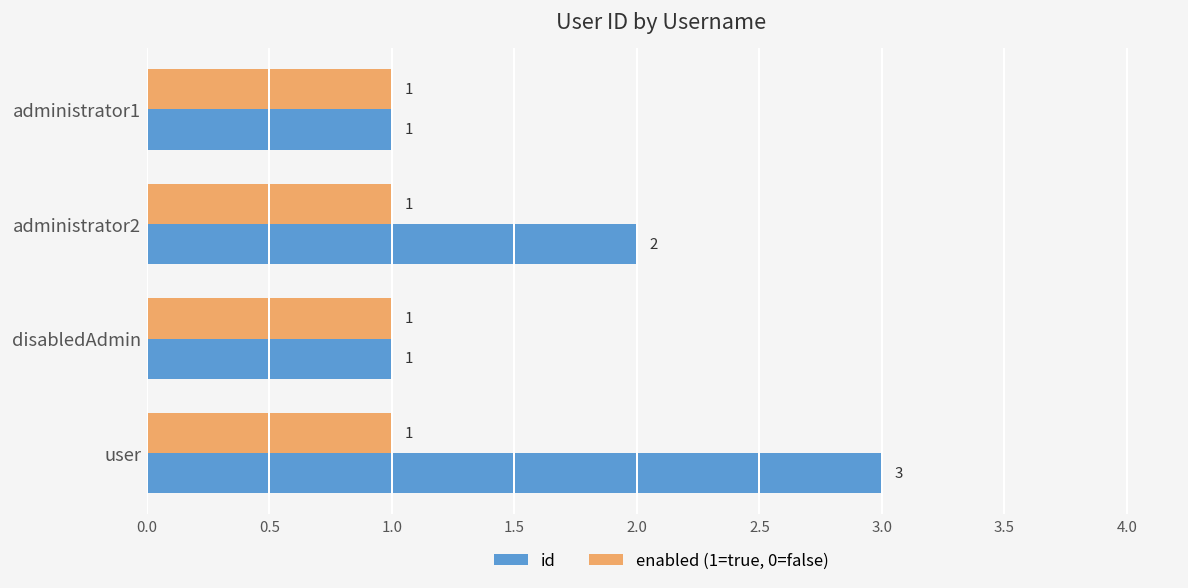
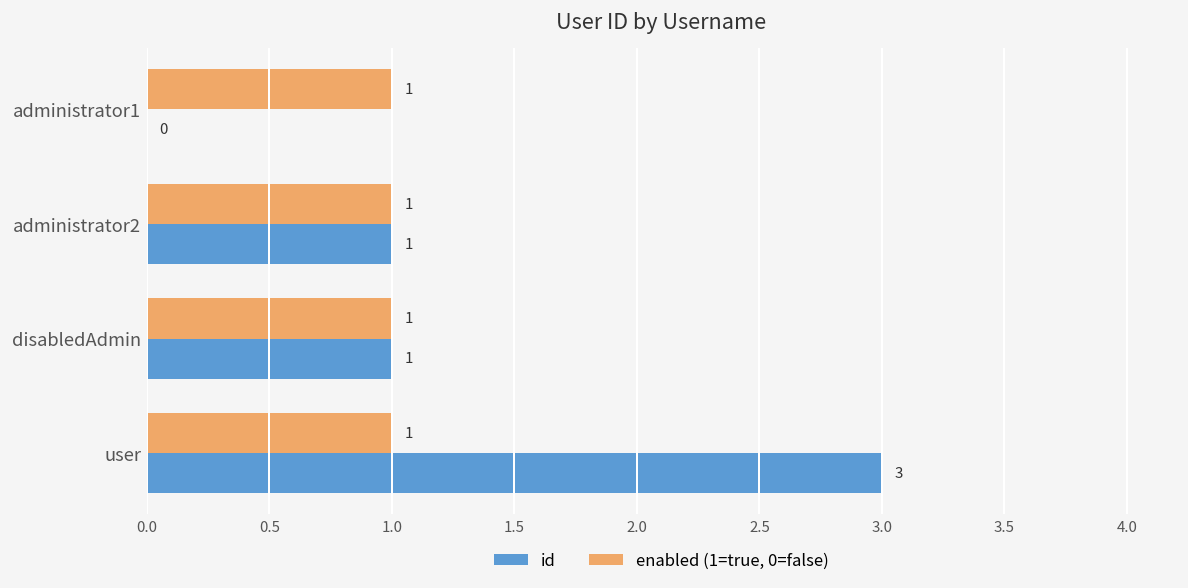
  {
    "id": {
-     "administrator1": 1,
-     "administrator2": 2,
+     "administrator1": 0,
+     "administrator2": 1,
      "disabledAdmin": 1,
      "user": 3
    },
    "enabled (1=true, 0=false)": {
      "administrator1": 1,
      "administrator2": 1,
      "disabledAdmin": 1,
      "user": 1
    }
  }
